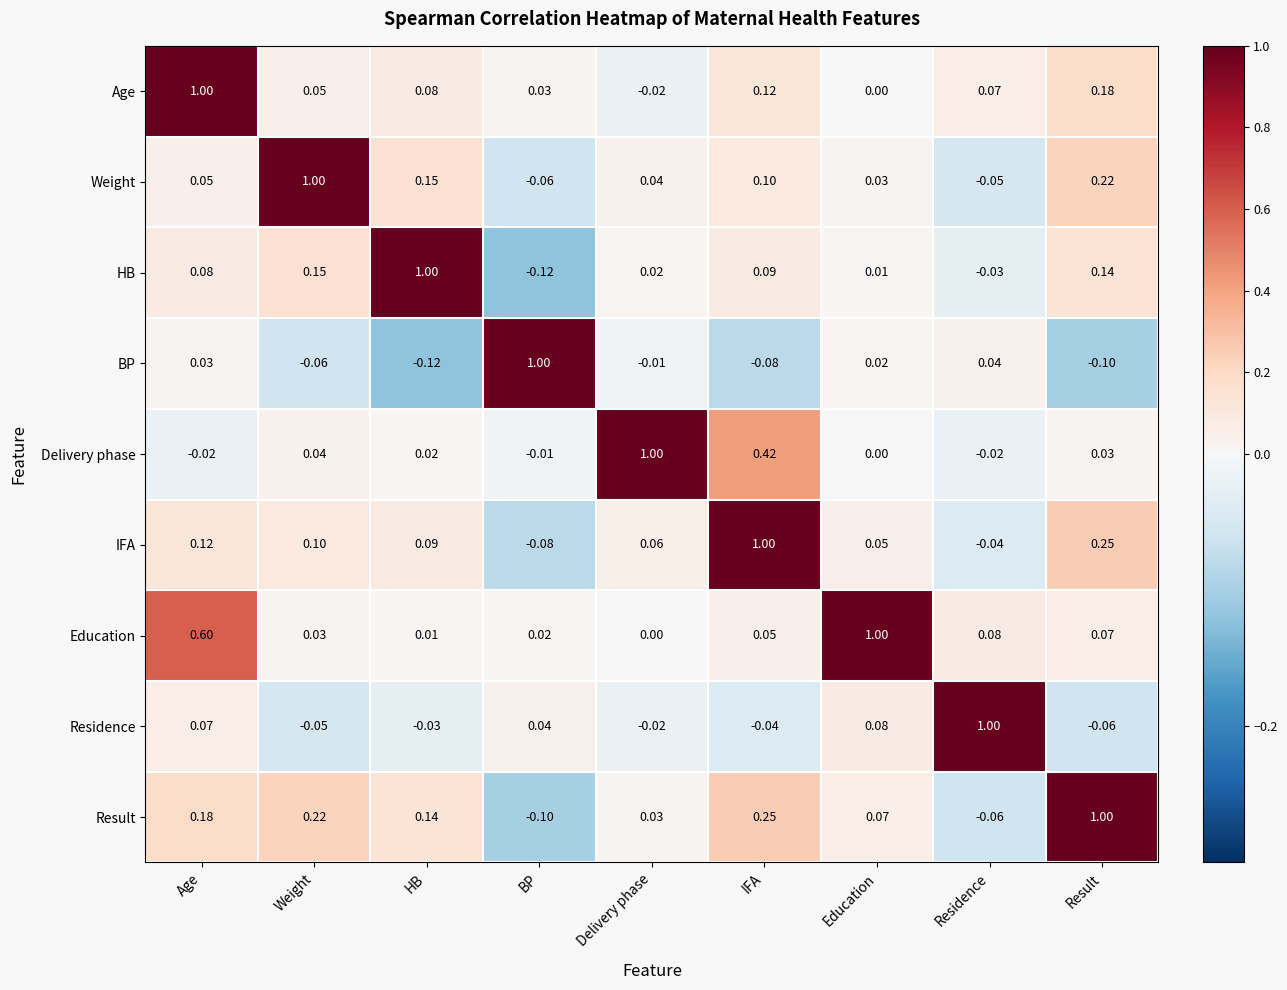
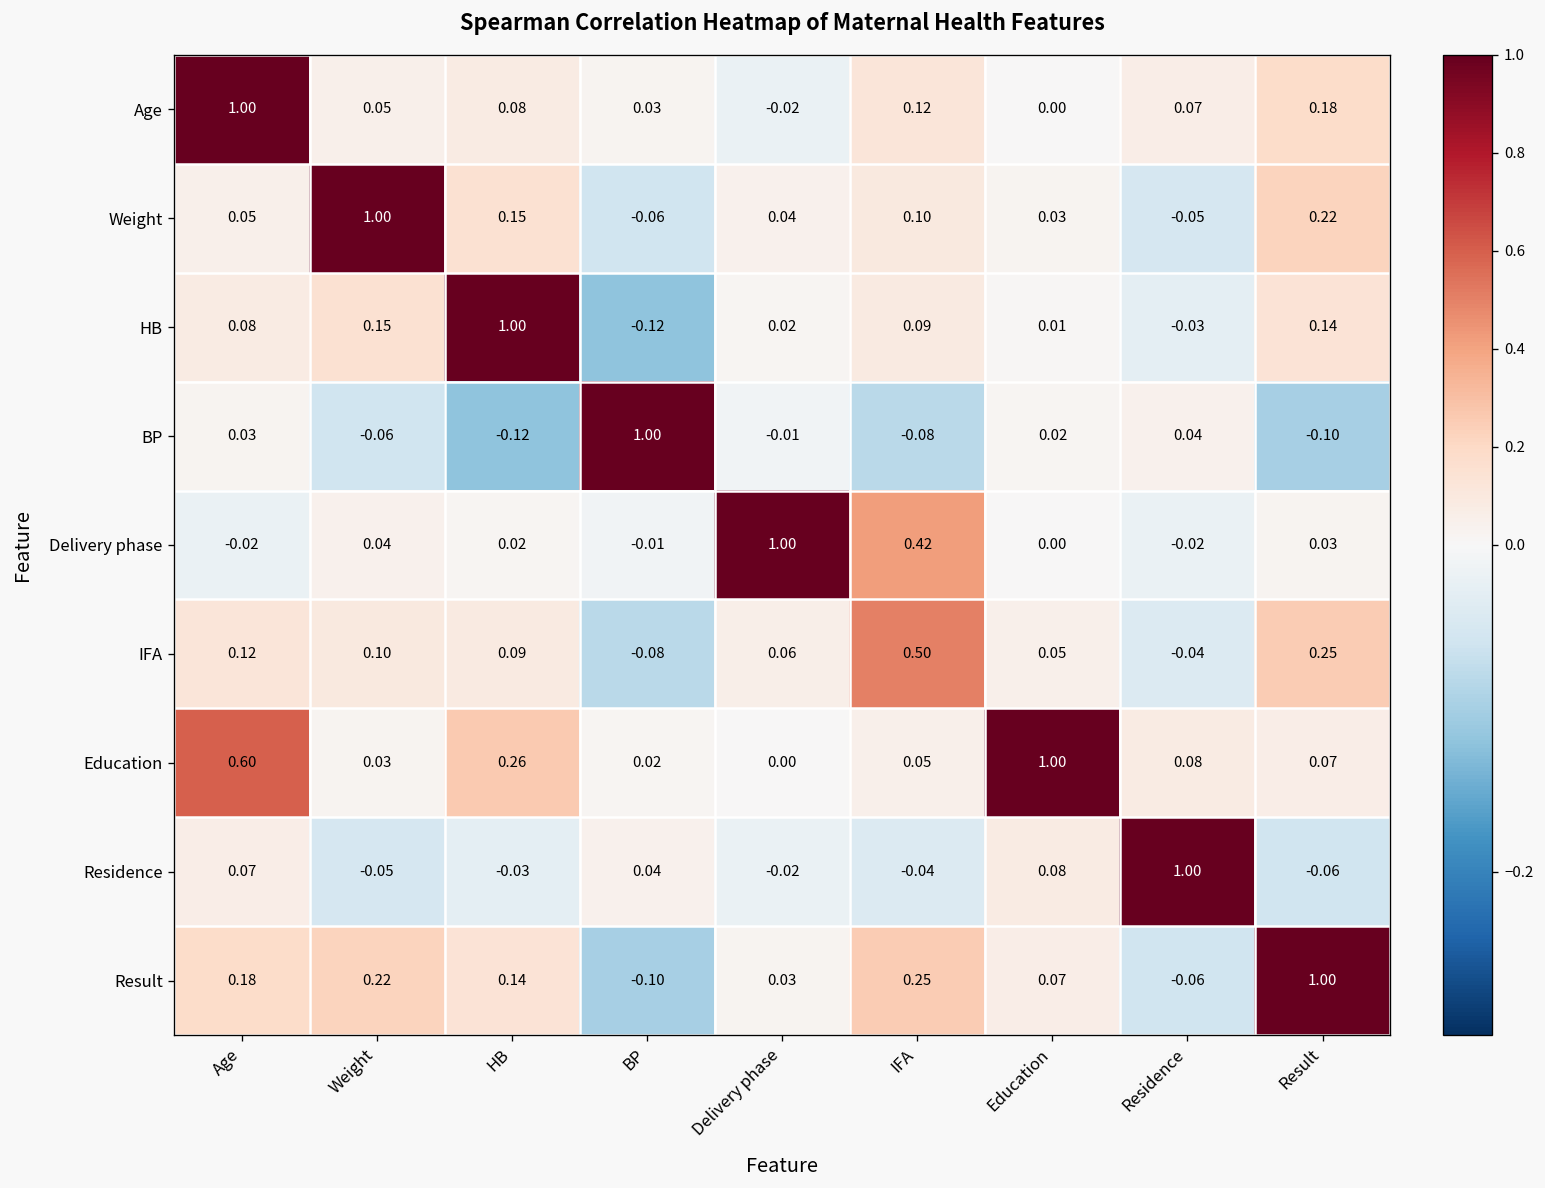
  {
    "Age": {
      "Age": 1.00,
      "Weight": 0.05,
      "HB": 0.08,
      "BP": 0.03,
      "Delivery phase": -0.02,
      "IFA": 0.12,
      "Education": 0.00,
      "Residence": 0.07,
      "Result": 0.18
    },
    "Weight": {
      "Age": 0.05,
      "Weight": 1.00,
      "HB": 0.15,
      "BP": -0.06,
      "Delivery phase": 0.04,
      "IFA": 0.10,
      "Education": 0.03,
      "Residence": -0.05,
      "Result": 0.22
    },
    "HB": {
      "Age": 0.08,
      "Weight": 0.15,
      "HB": 1.00,
      "BP": -0.12,
      "Delivery phase": 0.02,
      "IFA": 0.09,
      "Education": 0.01,
      "Residence": -0.03,
      "Result": 0.14
    },
    "BP": {
      "Age": 0.03,
      "Weight": -0.06,
      "HB": -0.12,
      "BP": 1.00,
      "Delivery phase": -0.01,
      "IFA": -0.08,
      "Education": 0.02,
      "Residence": 0.04,
      "Result": -0.10
    },
    "Delivery phase": {
      "Age": -0.02,
      "Weight": 0.04,
      "HB": 0.02,
      "BP": -0.01,
      "Delivery phase": 1.00,
      "IFA": 0.42,
      "Education": 0.00,
      "Residence": -0.02,
      "Result": 0.03
    },
    "IFA": {
      "Age": 0.12,
      "Weight": 0.10,
      "HB": 0.09,
      "BP": -0.08,
      "Delivery phase": 0.06,
-     "IFA": 1.00,
+     "IFA": 0.50,
      "Education": 0.05,
      "Residence": -0.04,
      "Result": 0.25
    },
    "Education": {
      "Age": 0.60,
      "Weight": 0.03,
-     "HB": 0.01,
+     "HB": 0.26,
      "BP": 0.02,
      "Delivery phase": 0.00,
      "IFA": 0.05,
      "Education": 1.00,
      "Residence": 0.08,
      "Result": 0.07
    },
    "Residence": {
      "Age": 0.07,
      "Weight": -0.05,
      "HB": -0.03,
      "BP": 0.04,
      "Delivery phase": -0.02,
      "IFA": -0.04,
      "Education": 0.08,
      "Residence": 1.00,
      "Result": -0.06
    },
    "Result": {
      "Age": 0.18,
      "Weight": 0.22,
      "HB": 0.14,
      "BP": -0.10,
      "Delivery phase": 0.03,
      "IFA": 0.25,
      "Education": 0.07,
      "Residence": -0.06,
      "Result": 1.00
    }
  }
